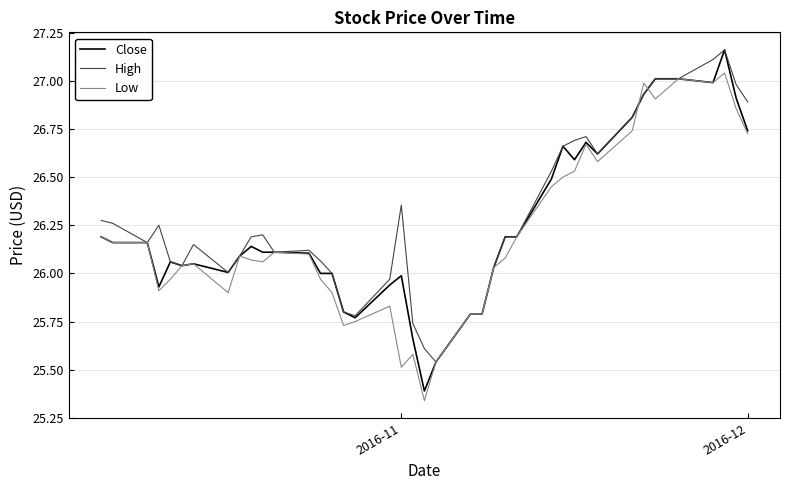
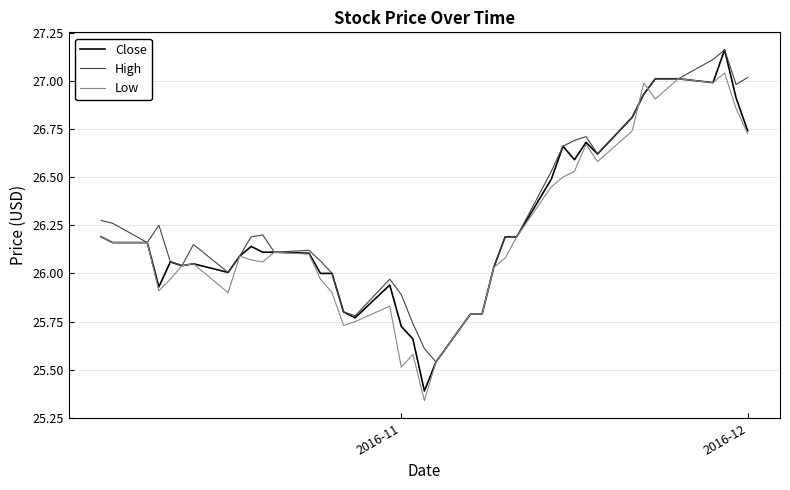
  {
    "Close": {
-     "2016-11": 25.99,
+     "2016-11": 25.73,
      "2016-12": 26.74
    },
    "High": {
-     "2016-11": 26.35,
-     "2016-12": 26.89
+     "2016-11": 25.89,
+     "2016-12": 27.02
    },
    "Low": {
      "2016-11": 25.51,
      "2016-12": 26.73
    }
  }
